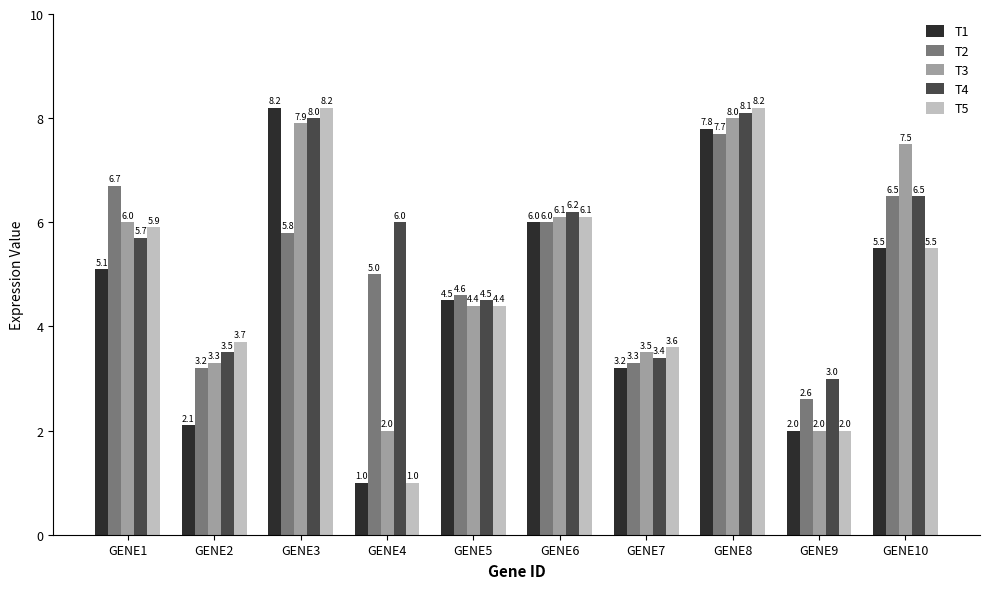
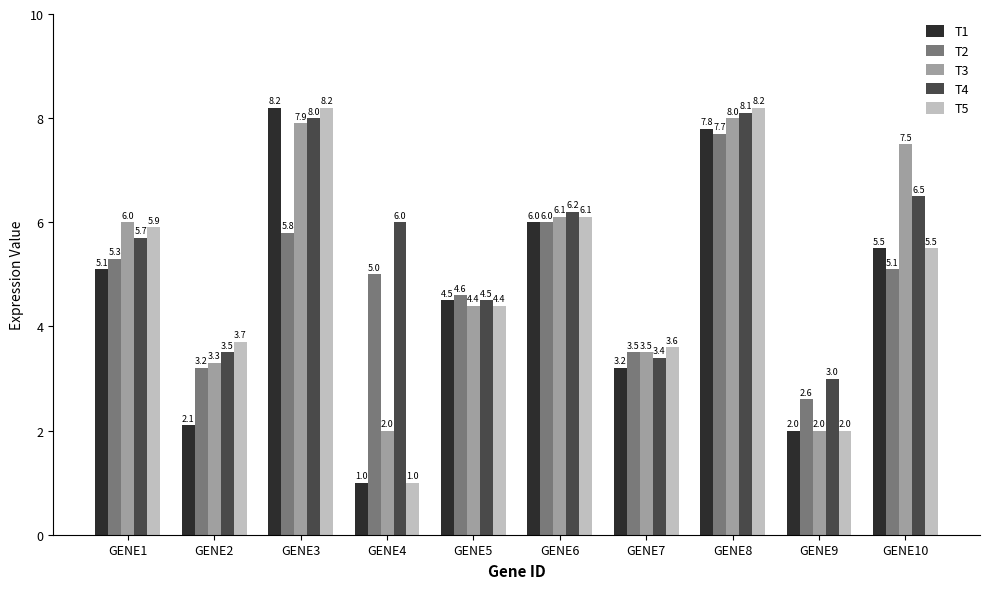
  {
    "T2": {
-     "GENE1": 6.7,
+     "GENE1": 5.3,
      "GENE2": 3.2,
      "GENE3": 5.8,
      "GENE4": 5.0,
      "GENE5": 4.6,
      "GENE6": 6.0,
-     "GENE7": 3.3,
+     "GENE7": 3.5,
      "GENE8": 7.7,
      "GENE9": 2.6,
-     "GENE10": 6.5
+     "GENE10": 5.1
    }
  }
